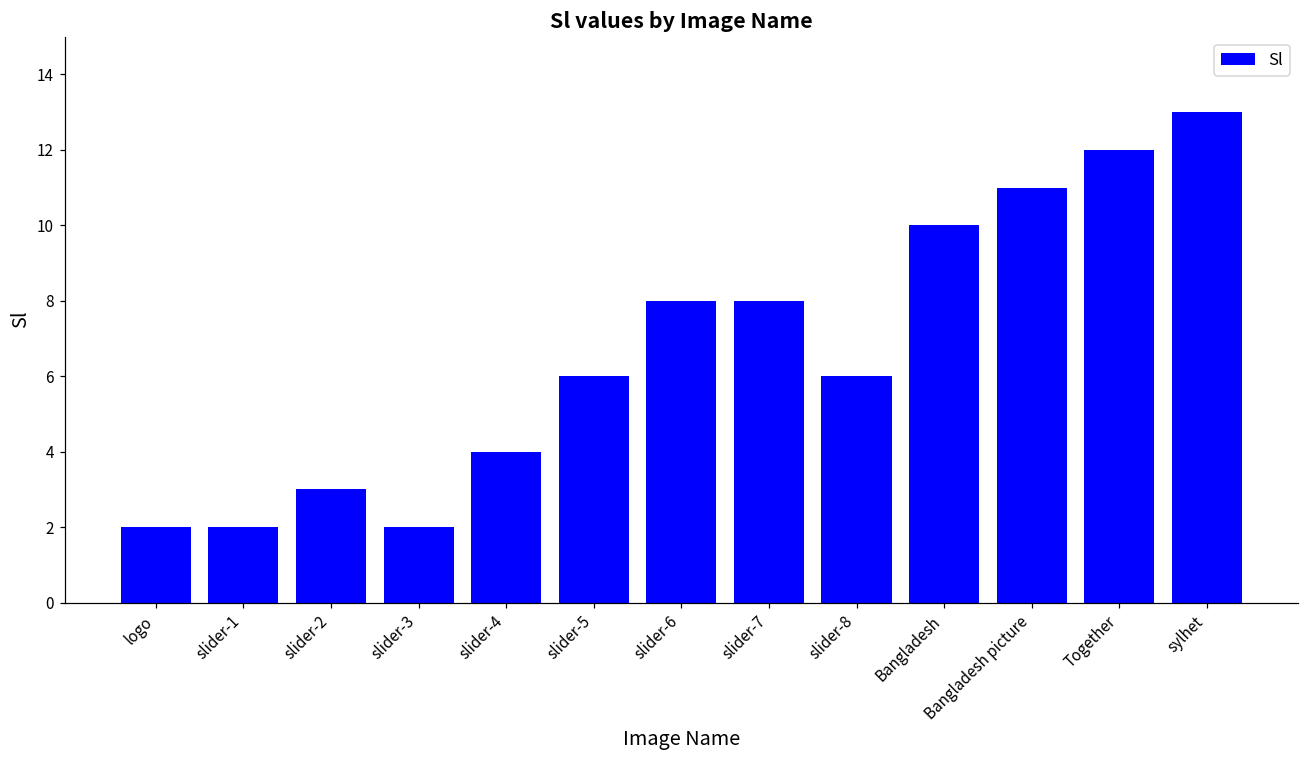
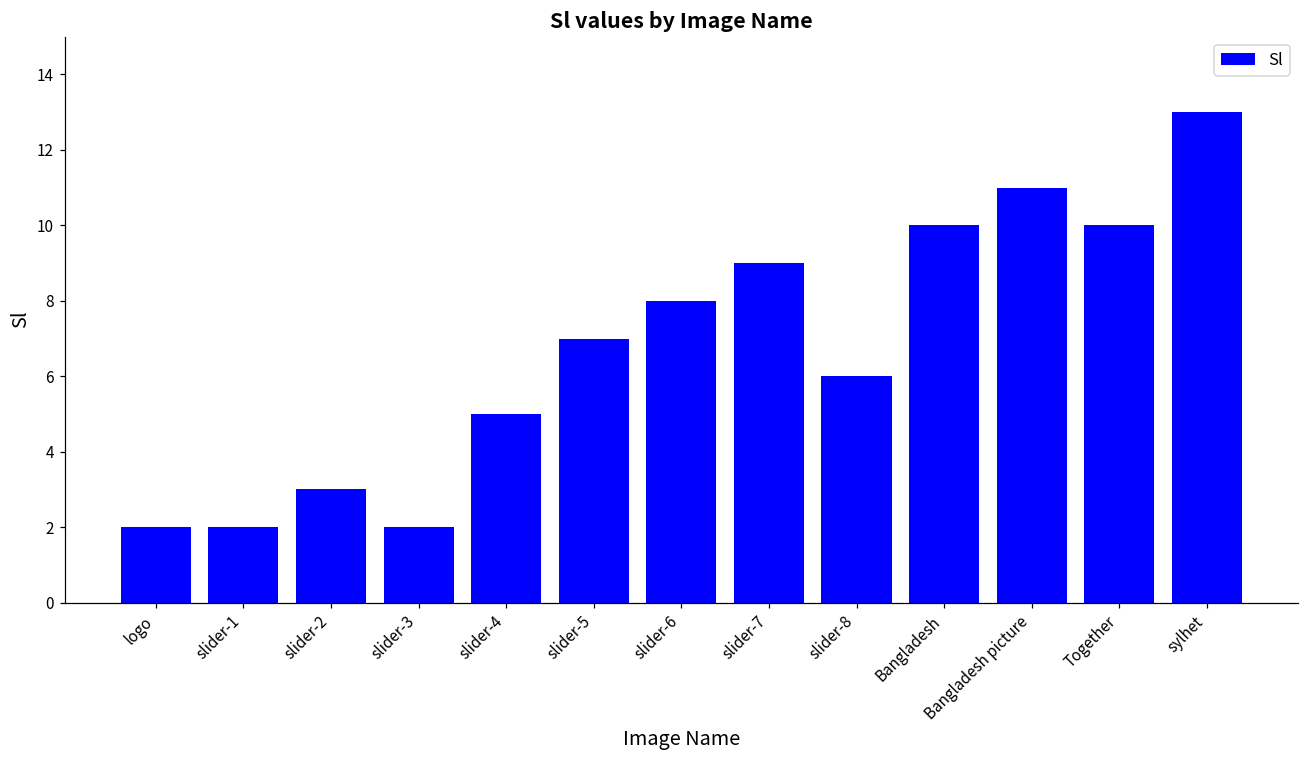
  {
    "logo": 2,
    "slider-1": 2,
    "slider-2": 3,
    "slider-3": 2,
-   "slider-4": 4,
-   "slider-5": 6,
+   "slider-4": 5,
+   "slider-5": 7,
    "slider-6": 8,
-   "slider-7": 8,
+   "slider-7": 9,
    "slider-8": 6,
    "Bangladesh": 10,
    "Bangladesh picture": 11,
-   "Together": 12,
+   "Together": 10,
    "sylhet": 13
  }
